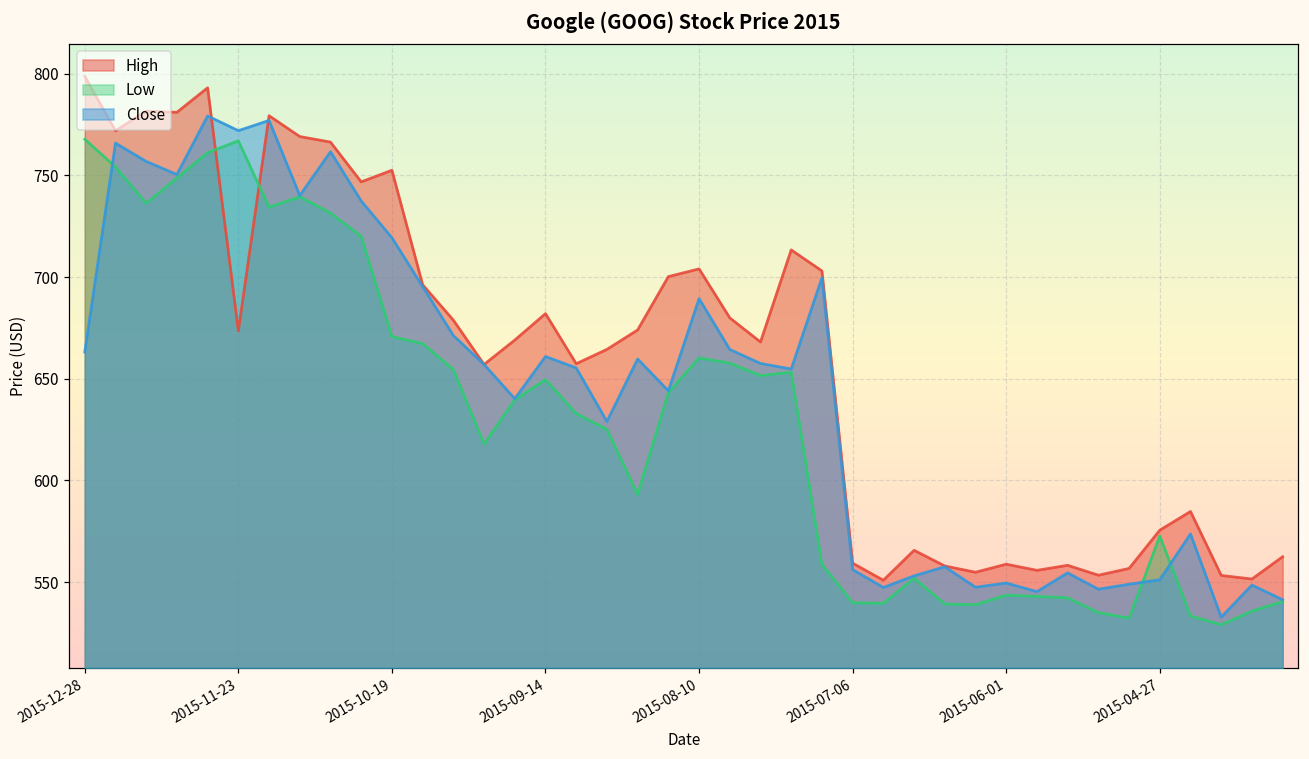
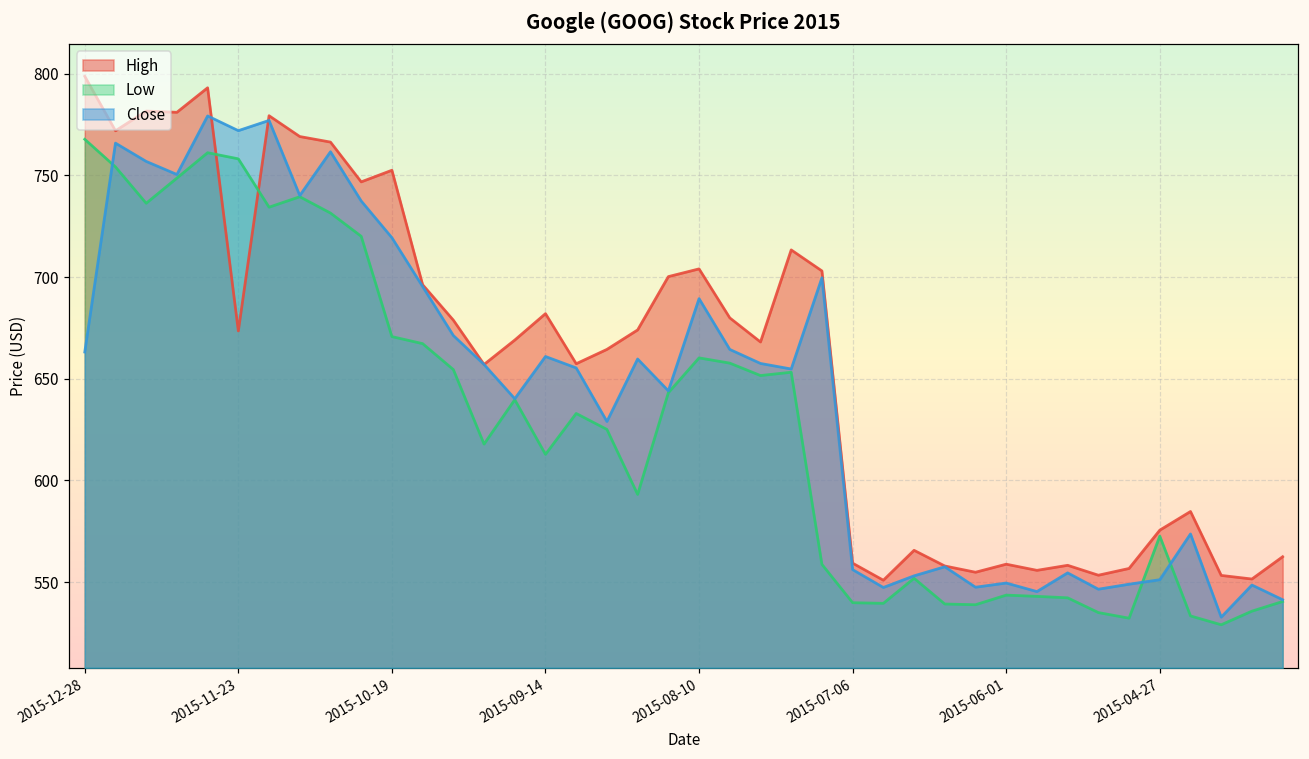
  {
    "High": {
      "2015-11-23": 673,
      "2015-10-19": 753,
      "2015-09-14": 682,
      "2015-08-10": 704,
      "2015-07-06": 559,
      "2015-06-01": 559,
      "2015-04-27": 576
    },
    "Low": {
      "2015-12-28": 768,
-     "2015-11-23": 767,
+     "2015-11-23": 758,
      "2015-10-19": 671,
-     "2015-09-14": 650,
+     "2015-09-14": 613,
      "2015-08-10": 660,
      "2015-07-06": 540,
      "2015-06-01": 544,
      "2015-04-27": 573
    },
    "Close": {
      "2015-12-28": 663,
      "2015-11-23": 772,
      "2015-10-19": 719,
      "2015-09-14": 661,
      "2015-08-10": 689,
      "2015-07-06": 556,
      "2015-06-01": 550,
      "2015-04-27": 551
    }
  }
